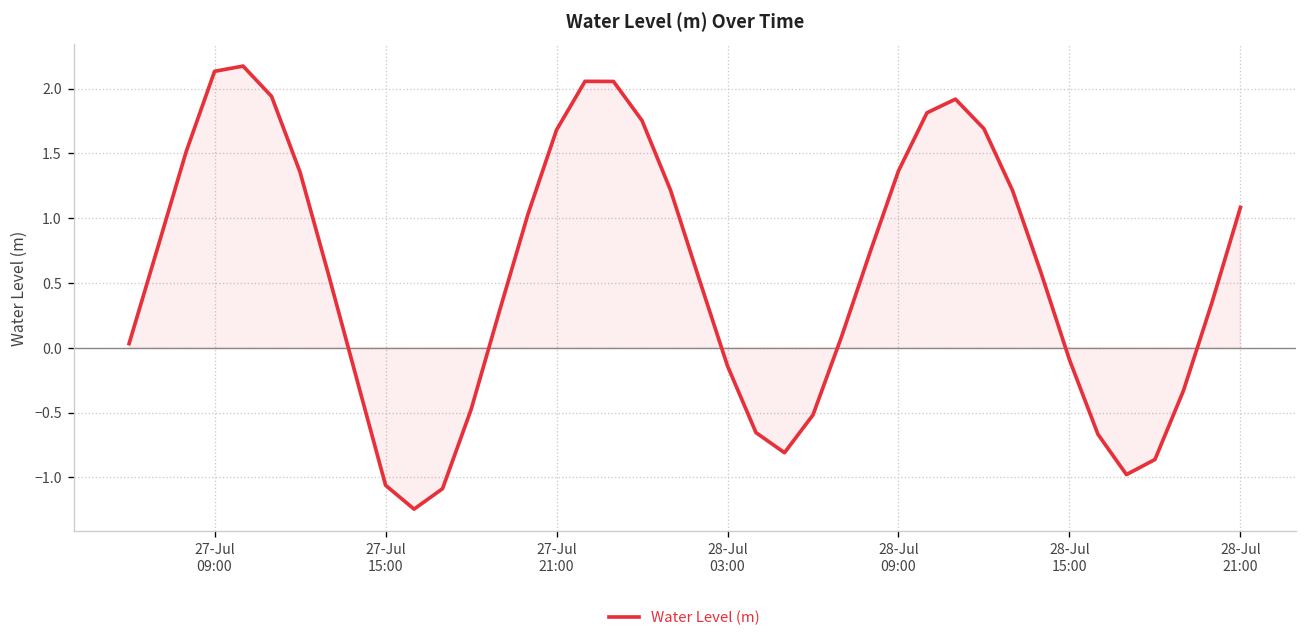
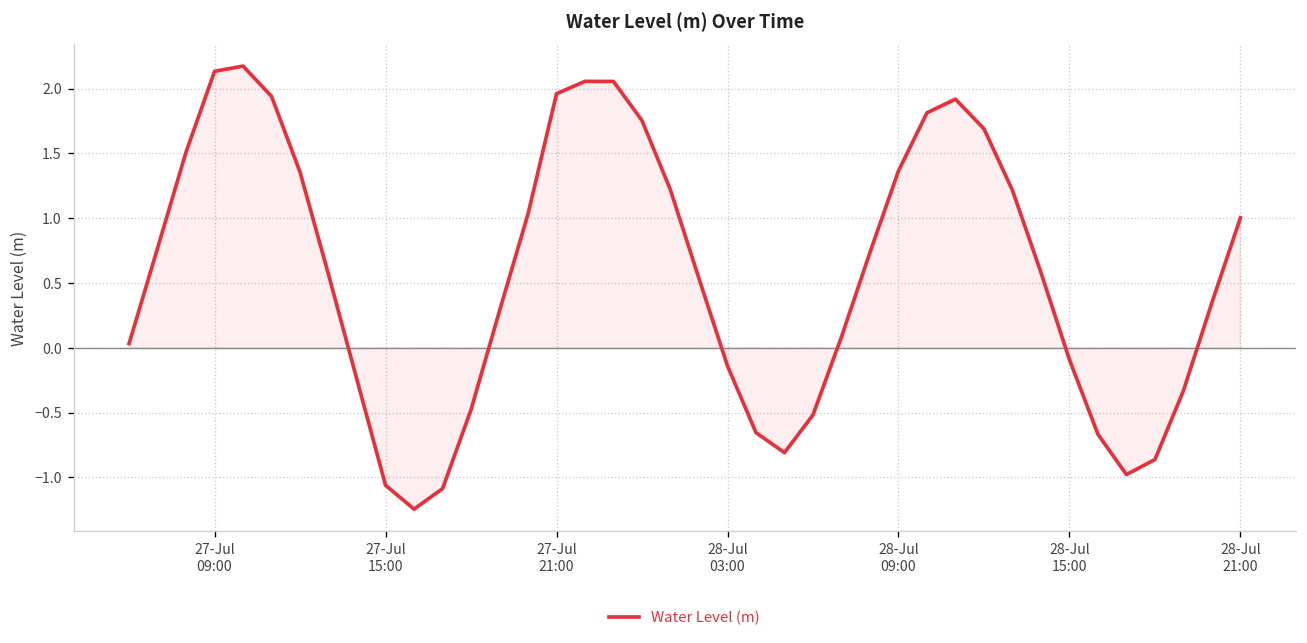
  {
    "27-Jul 09:00": 2.13,
    "27-Jul 15:00": -1.06,
-   "27-Jul 21:00": 1.68,
+   "27-Jul 21:00": 1.96,
    "28-Jul 03:00": -0.14,
    "28-Jul 09:00": 1.36,
    "28-Jul 15:00": -0.09,
-   "28-Jul 21:00": 1.08
+   "28-Jul 21:00": 1.00
  }
